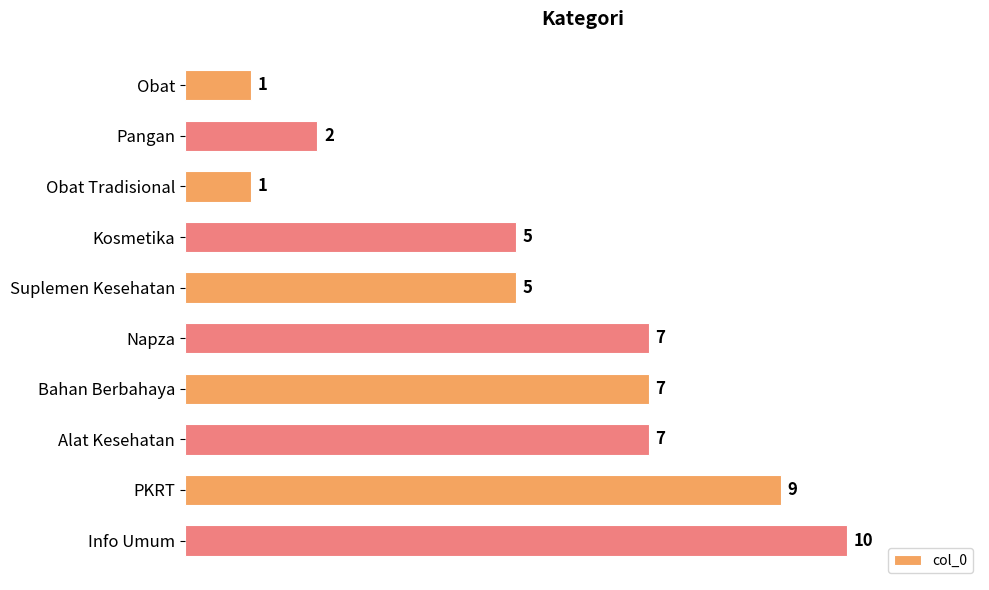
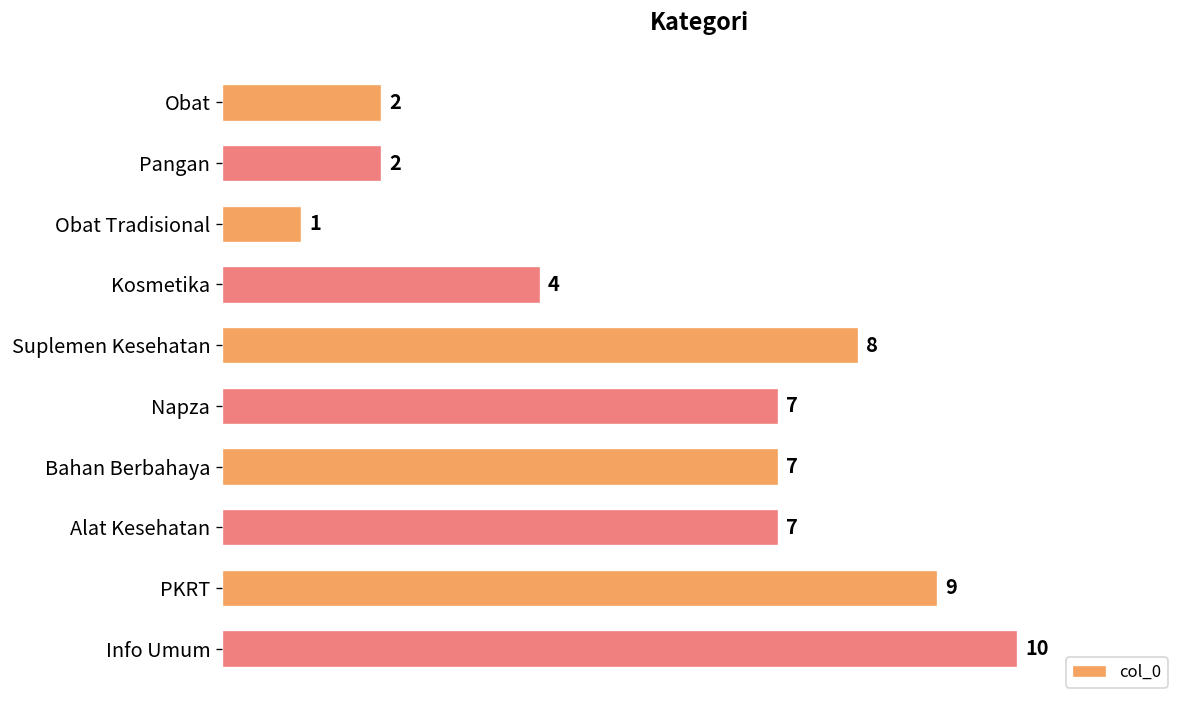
  {
-   "Obat": 1,
+   "Obat": 2,
    "Pangan": 2,
    "Obat Tradisional": 1,
-   "Kosmetika": 5,
-   "Suplemen Kesehatan": 5,
+   "Kosmetika": 4,
+   "Suplemen Kesehatan": 8,
    "Napza": 7,
    "Bahan Berbahaya": 7,
    "Alat Kesehatan": 7,
    "PKRT": 9,
    "Info Umum": 10
  }
